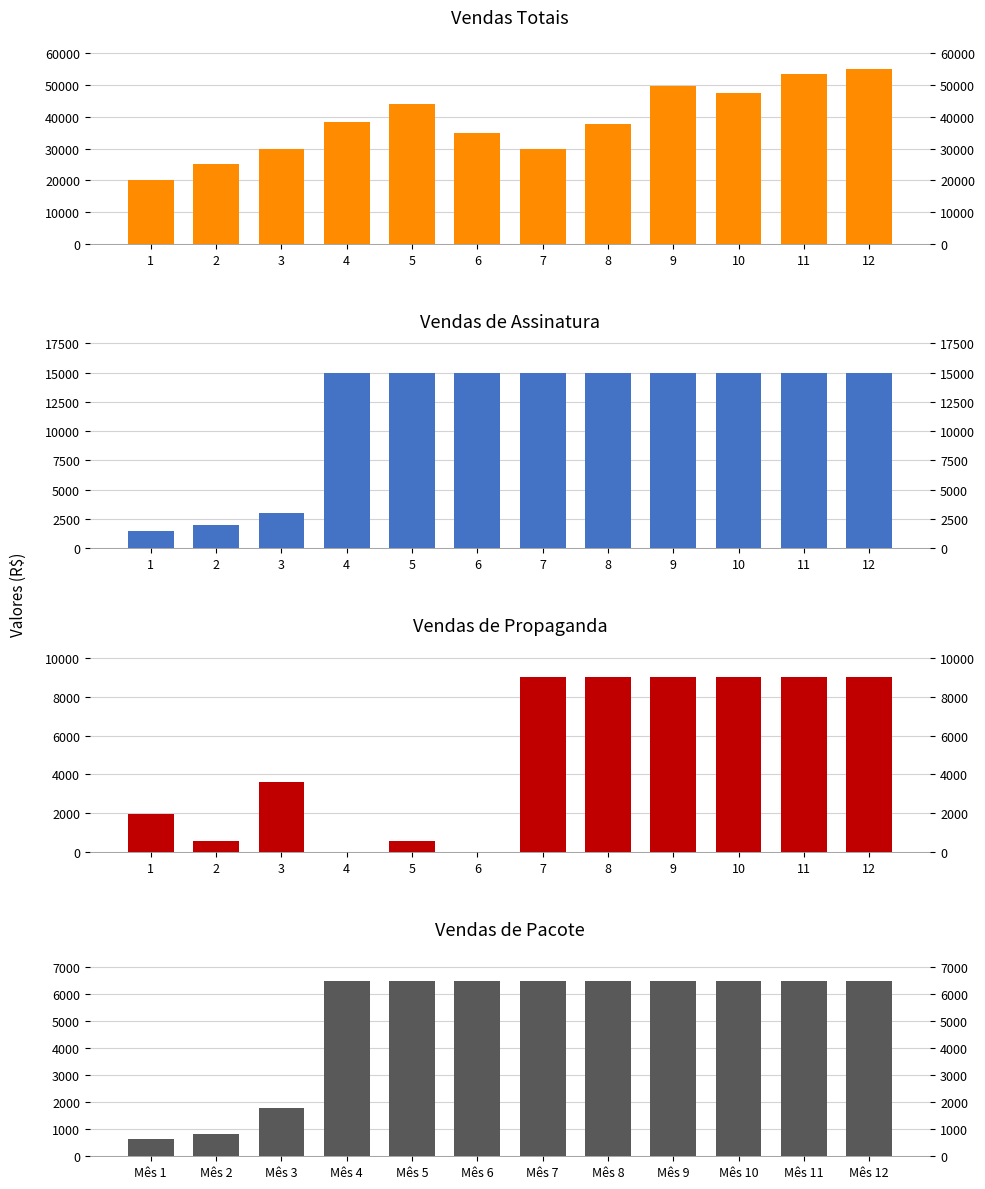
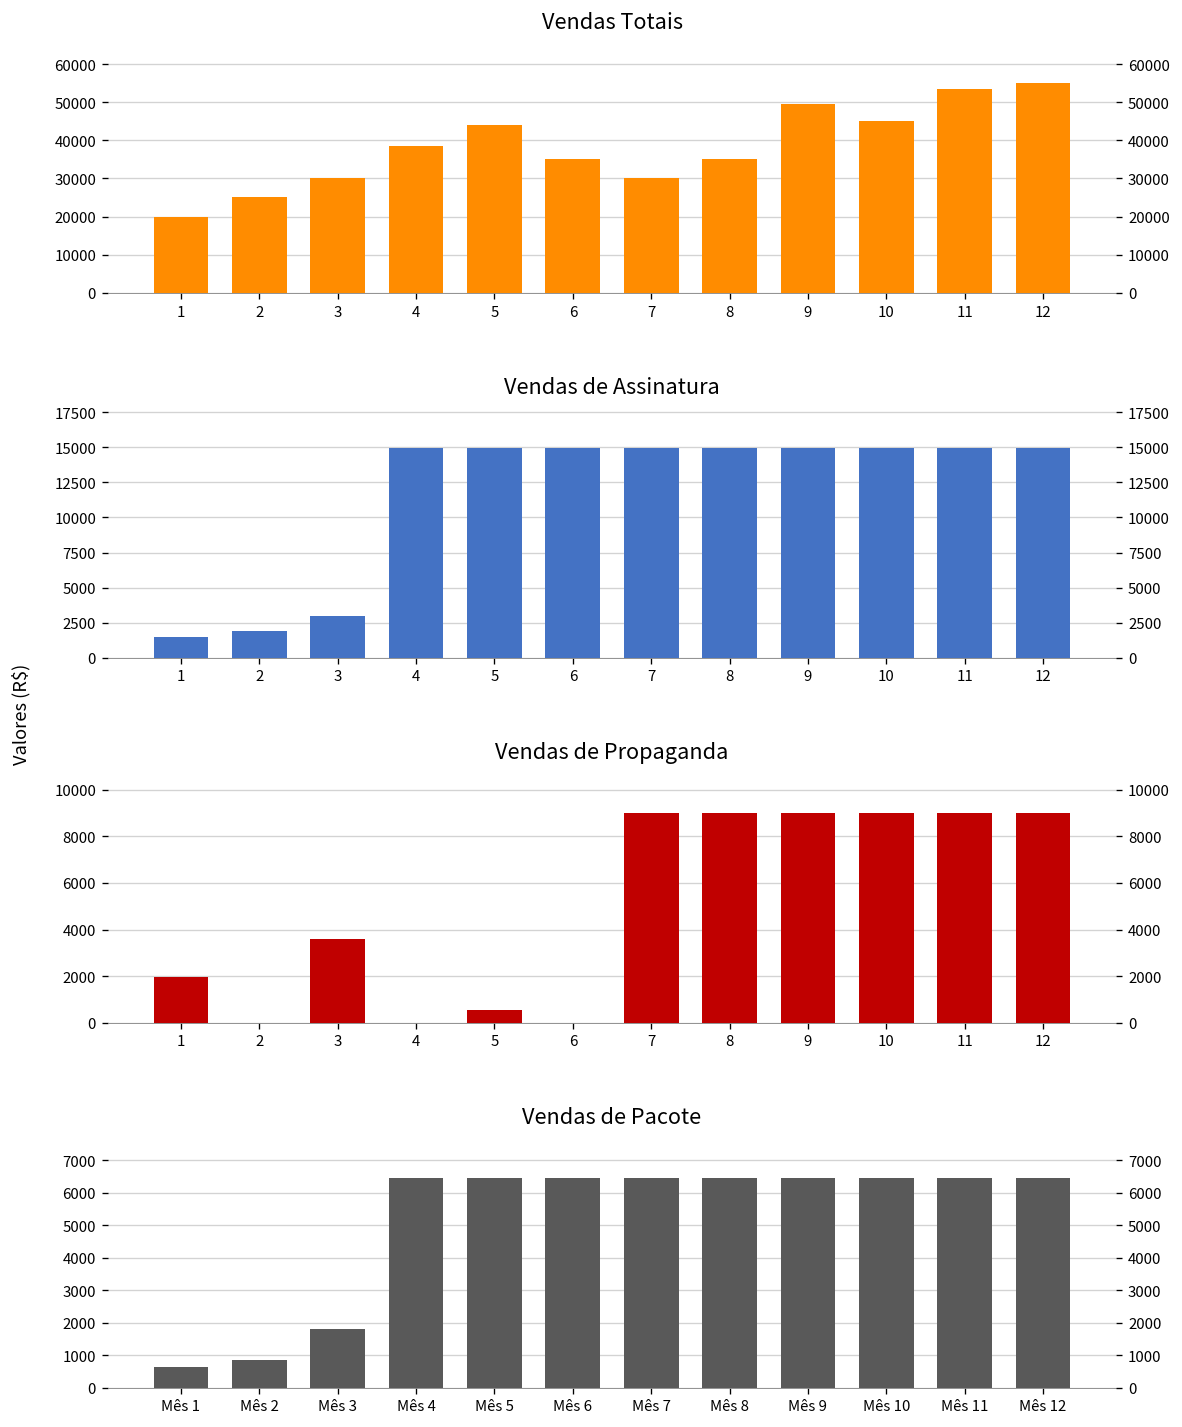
  {
    "Vendas Totais": {
      "1": 20000,
      "2": 25000,
      "3": 30000,
      "4": 38000,
      "5": 44000,
      "6": 35000,
      "7": 30000,
-     "8": 38000,
+     "8": 35000,
      "9": 50000,
-     "10": 48000,
+     "10": 45000,
      "11": 54000,
      "12": 55000
    },
    "Vendas de Assinatura": {
      "1": 1500,
      "2": 1900,
      "3": 3000,
      "4": 15000,
      "5": 15000,
      "6": 15000,
      "7": 15000,
      "8": 15000,
      "9": 15000,
      "10": 15000,
      "11": 15000,
      "12": 15000
    },
    "Vendas de Propaganda": {
      "1": 2000,
-     "2": 600,
+     "2": 0,
      "3": 3600,
      "4": 0,
      "5": 600,
      "6": 0,
      "7": 9000,
      "8": 9000,
      "9": 9000,
      "10": 9000,
      "11": 9000,
      "12": 9000
    },
    "Vendas de Pacote": {
      "Mês 1": 600,
      "Mês 2": 800,
      "Mês 3": 1800,
      "Mês 4": 6500,
      "Mês 5": 6500,
      "Mês 6": 6500,
      "Mês 7": 6500,
      "Mês 8": 6500,
      "Mês 9": 6500,
      "Mês 10": 6500,
      "Mês 11": 6500,
      "Mês 12": 6500
    }
  }
